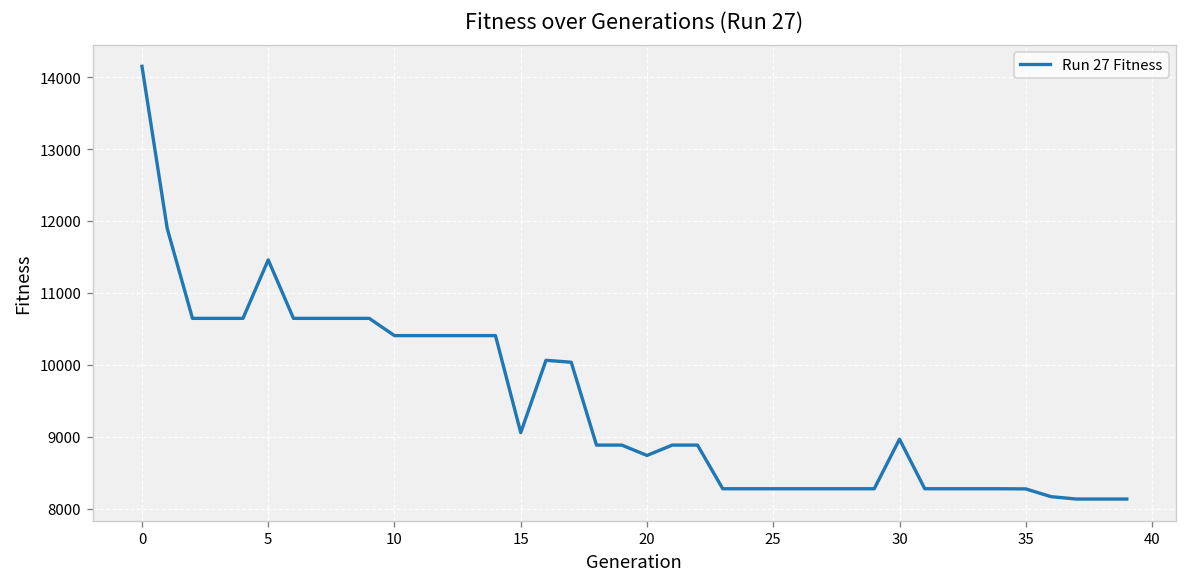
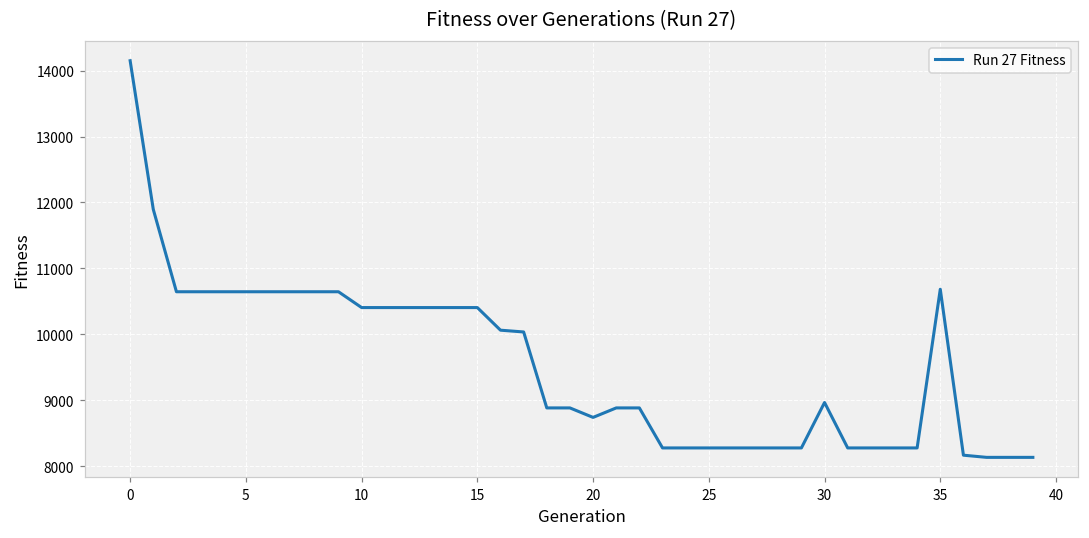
  {
    "0": 14200,
-   "5": 11500,
+   "5": 10600,
    "10": 10400,
-   "15": 9100,
+   "15": 10400,
    "20": 8700,
    "25": 8300,
    "30": 9000,
-   "35": 8300
+   "35": 10700
  }
